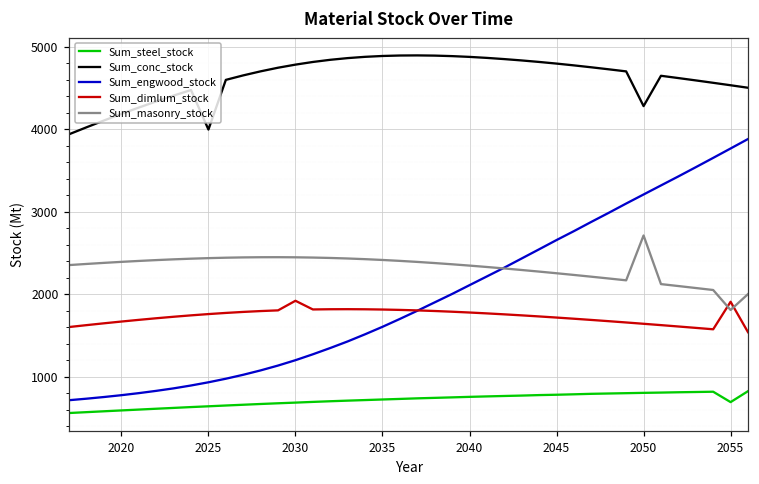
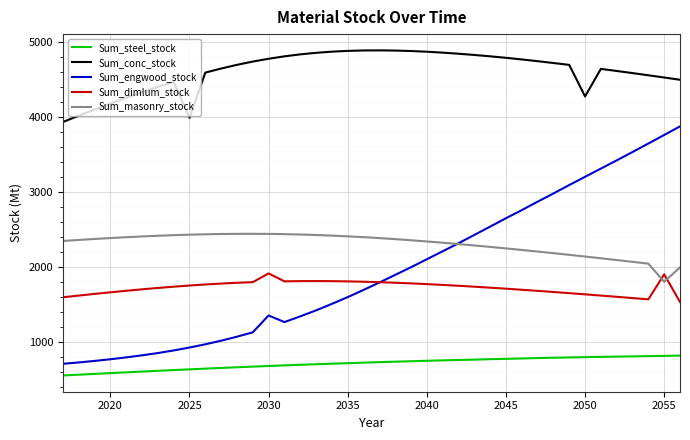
  {
    "Sum_steel_stock": {
      "2020": 600,
      "2025": 600,
      "2030": 700,
      "2035": 700,
      "2040": 800,
      "2045": 800,
      "2050": 800,
-     "2055": 700
+     "2055": 800
    },
    "Sum_conc_stock": {
      "2025": 4000,
      "2030": 4800,
      "2035": 4900,
      "2040": 4900,
      "2045": 4800,
      "2050": 4300,
      "2055": 4500
    },
    "Sum_engwood_stock": {
      "2020": 800,
      "2025": 900,
-     "2030": 1200,
+     "2030": 1400,
      "2035": 1600,
      "2040": 2100,
      "2045": 2700,
      "2050": 3200,
      "2055": 3800
    },
    "Sum_dimlum_stock": {
      "2020": 1700,
      "2025": 1800,
      "2030": 1900,
      "2035": 1800,
      "2040": 1800,
      "2045": 1700,
      "2050": 1600,
      "2055": 1900
    },
    "Sum_masonry_stock": {
      "2020": 2400,
      "2025": 2400,
      "2030": 2400,
      "2035": 2400,
      "2040": 2300,
      "2045": 2300,
-     "2050": 2700,
+     "2050": 2100,
      "2055": 1800
    }
  }
